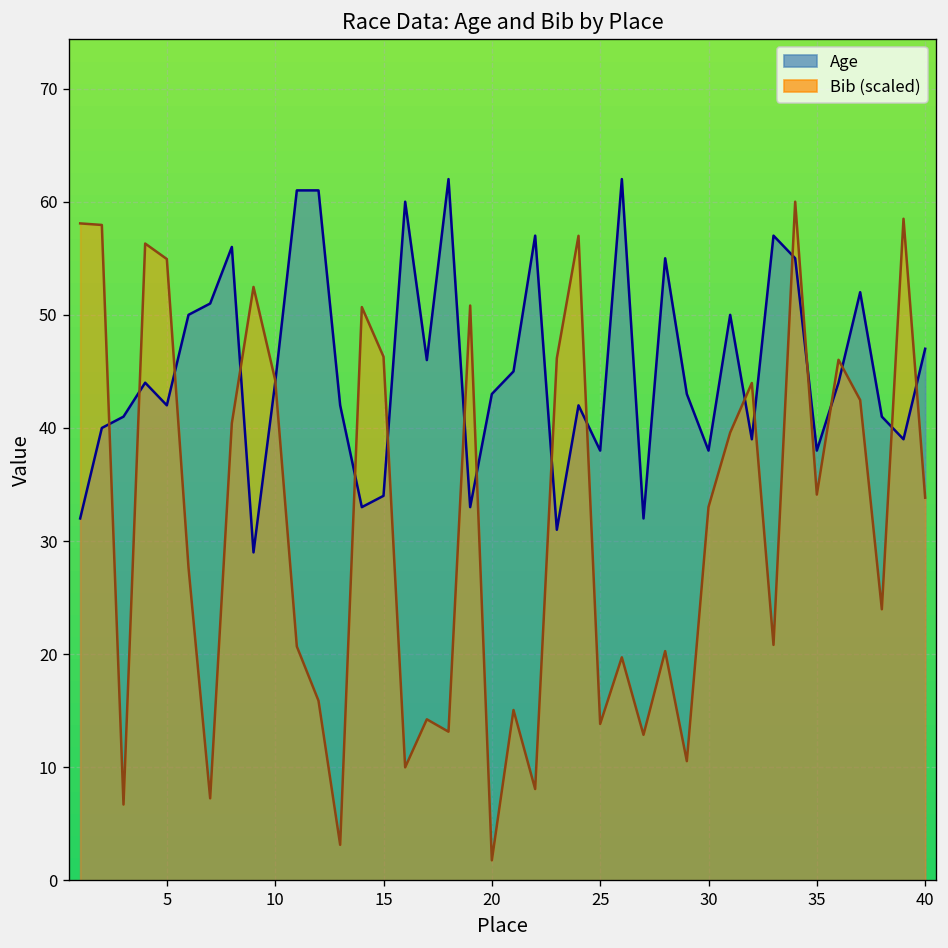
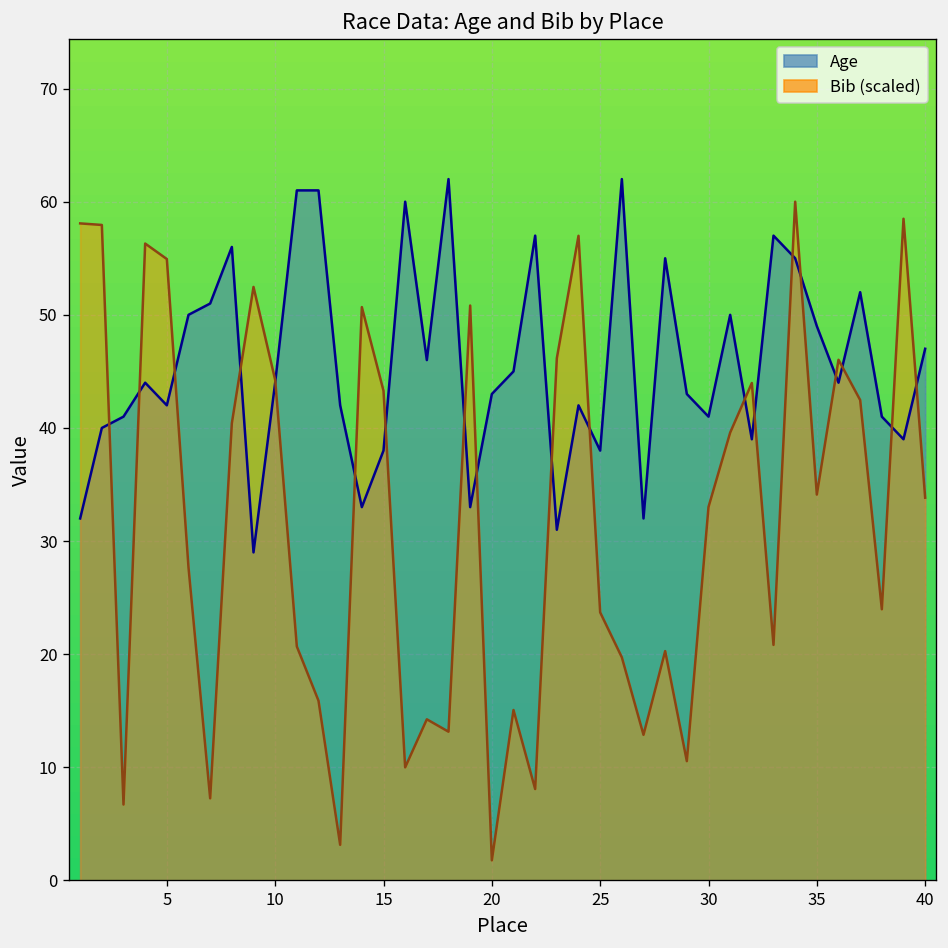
  {
    "Age": {
      "5": 42,
-     "15": 34,
+     "15": 38,
      "20": 43,
      "25": 38,
-     "30": 38,
-     "35": 38,
+     "30": 41,
+     "35": 49,
      "40": 47
    },
    "Bib (scaled)": {
      "5": 55,
-     "15": 46,
+     "15": 43,
      "20": 2,
-     "25": 14,
+     "25": 24,
      "30": 33,
      "35": 34,
      "40": 34
    }
  }
